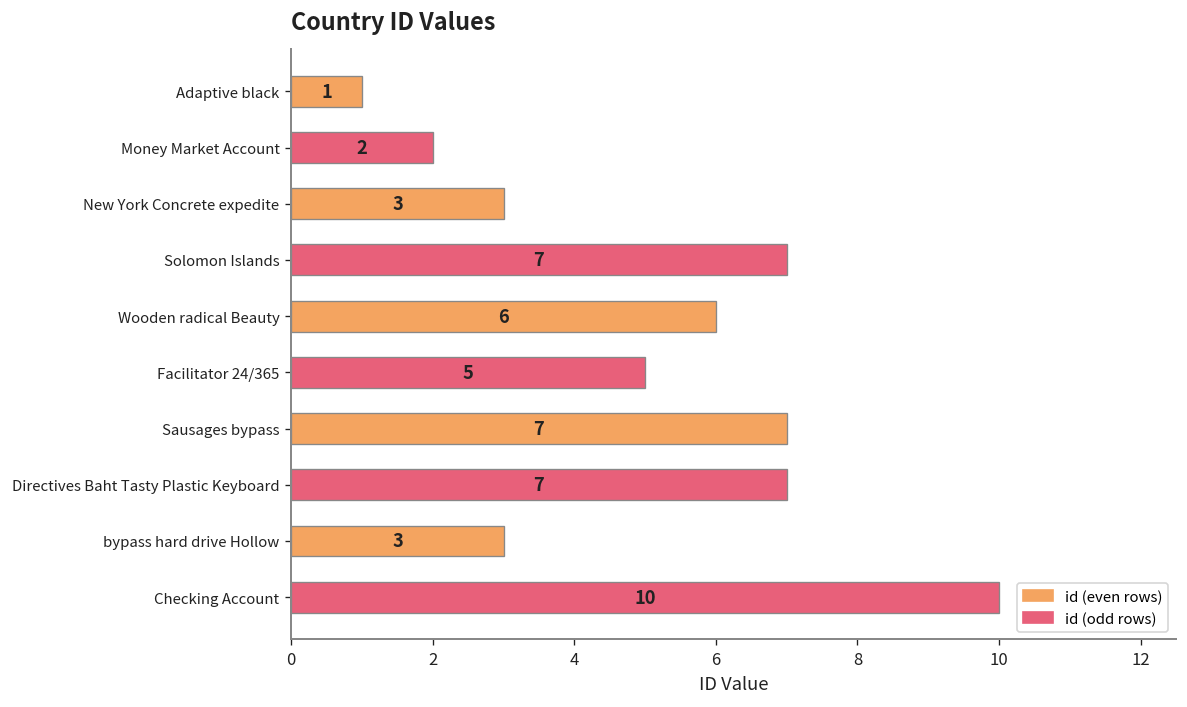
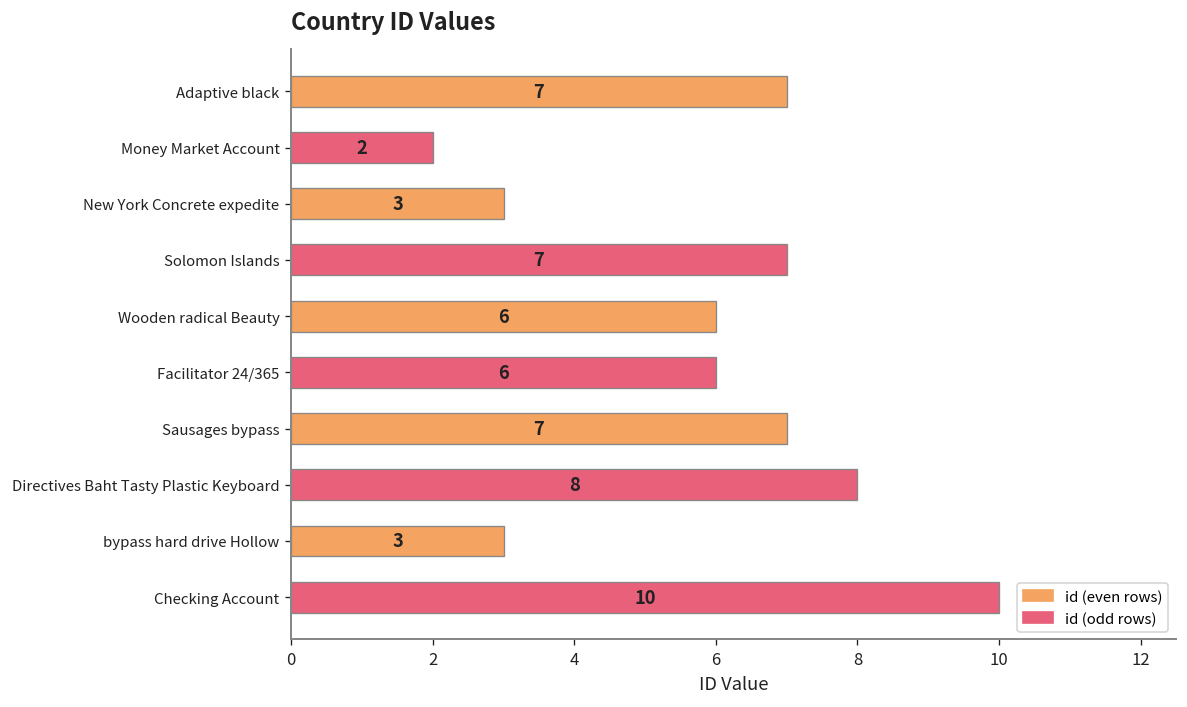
  {
-   "Adaptive black": 1,
+   "Adaptive black": 7,
    "Money Market Account": 2,
    "New York Concrete expedite": 3,
    "Solomon Islands": 7,
    "Wooden radical Beauty": 6,
-   "Facilitator 24/365": 5,
+   "Facilitator 24/365": 6,
    "Sausages bypass": 7,
-   "Directives Baht Tasty Plastic Keyboard": 7,
+   "Directives Baht Tasty Plastic Keyboard": 8,
    "bypass hard drive Hollow": 3,
    "Checking Account": 10
  }
